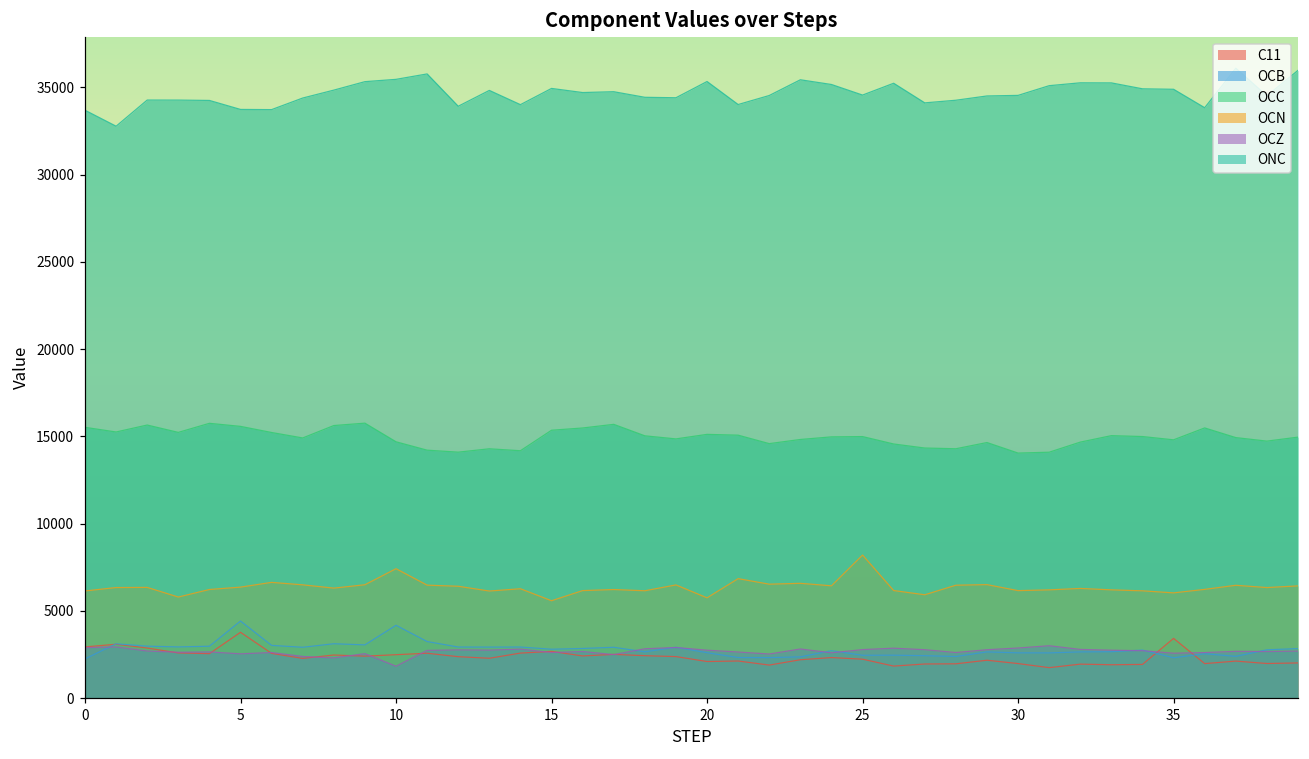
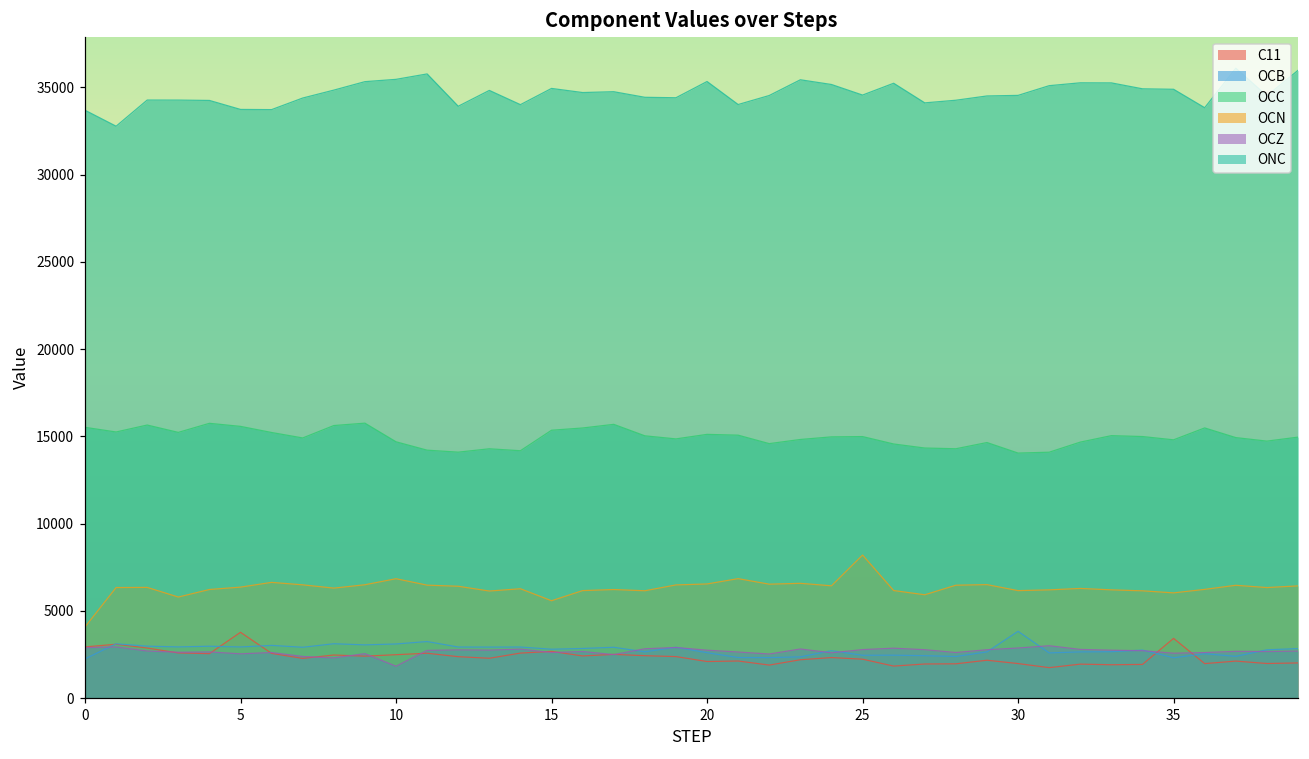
  {
    "C11": {
      "5": 3800,
      "10": 2500,
      "20": 2100,
      "25": 2200,
      "30": 2000,
      "35": 3400
    },
    "OCB": {
      "0": 2300,
-     "5": 4400,
-     "10": 4200,
+     "5": 2900,
+     "10": 3100,
      "25": 2500,
-     "30": 2600,
+     "30": 3800,
      "35": 2300
    },
    "OCN": {
-     "0": 6100,
+     "0": 4100,
      "5": 6400,
-     "10": 7400,
+     "10": 6800,
      "15": 5600,
-     "20": 5700,
+     "20": 6500,
      "25": 8200,
      "30": 6200,
      "35": 6000
    },
    "OCZ": {
      "5": 2500,
      "10": 1800,
      "25": 2800,
      "30": 2900,
      "35": 2600
    }
  }
